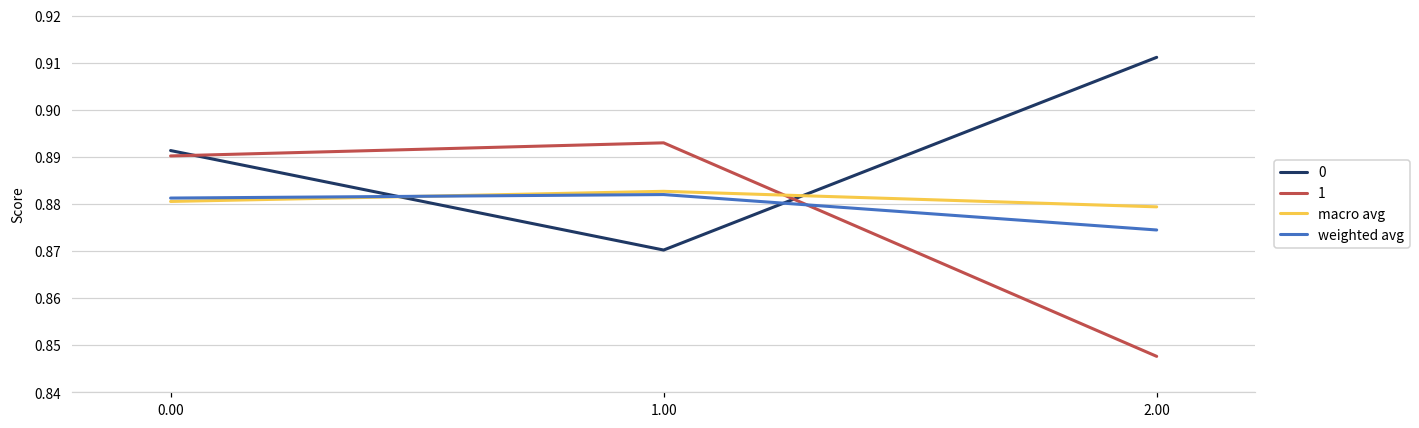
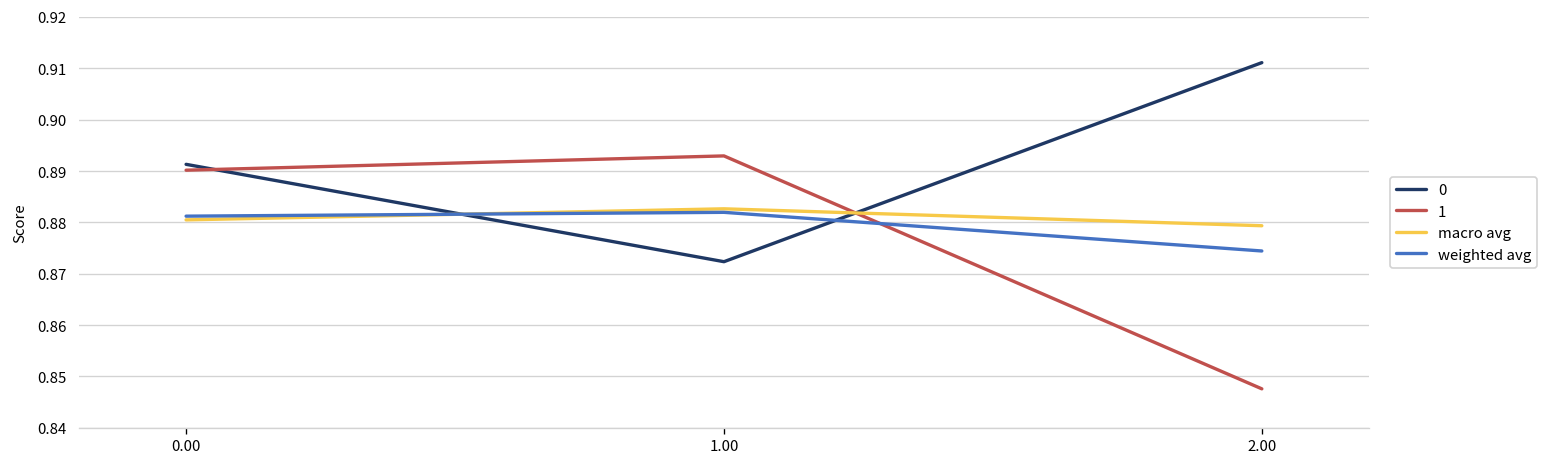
  {
    "0": {
      "0.00": 0.891,
-     "1.00": 0.870,
+     "1.00": 0.872,
      "2.00": 0.911
    },
    "1": {
      "0.00": 0.890,
      "1.00": 0.893,
      "2.00": 0.848
    },
    "macro avg": {
      "0.00": 0.880,
      "1.00": 0.883,
      "2.00": 0.879
    },
    "weighted avg": {
      "0.00": 0.881,
      "1.00": 0.882,
      "2.00": 0.874
    }
  }
